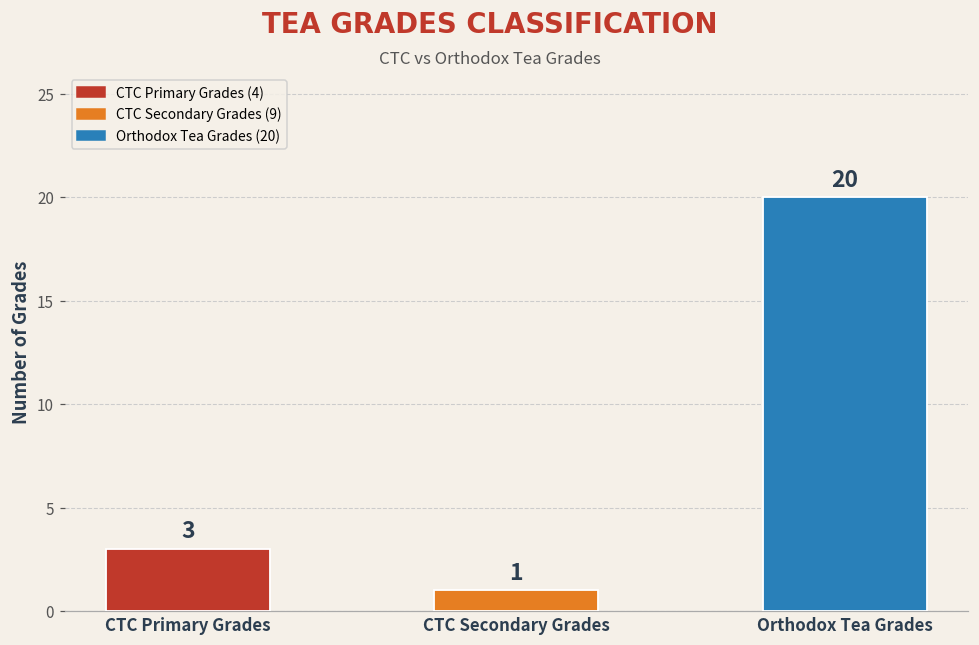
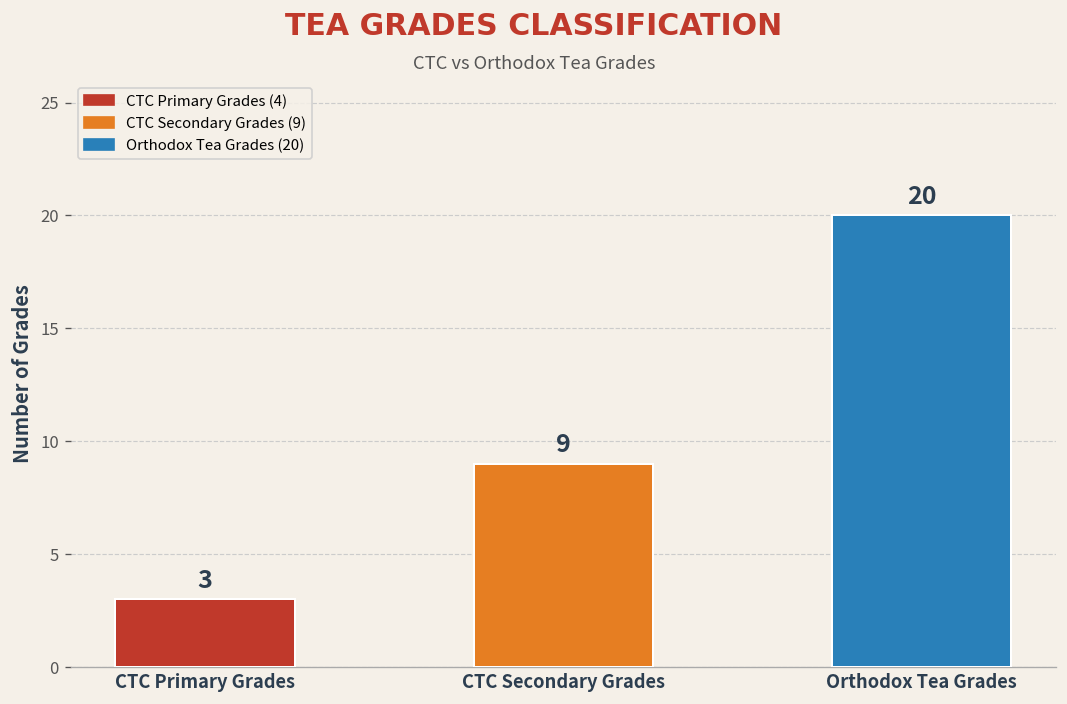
  {
    "CTC Primary Grades": 3,
-   "CTC Secondary Grades": 1,
+   "CTC Secondary Grades": 9,
    "Orthodox Tea Grades": 20
  }
